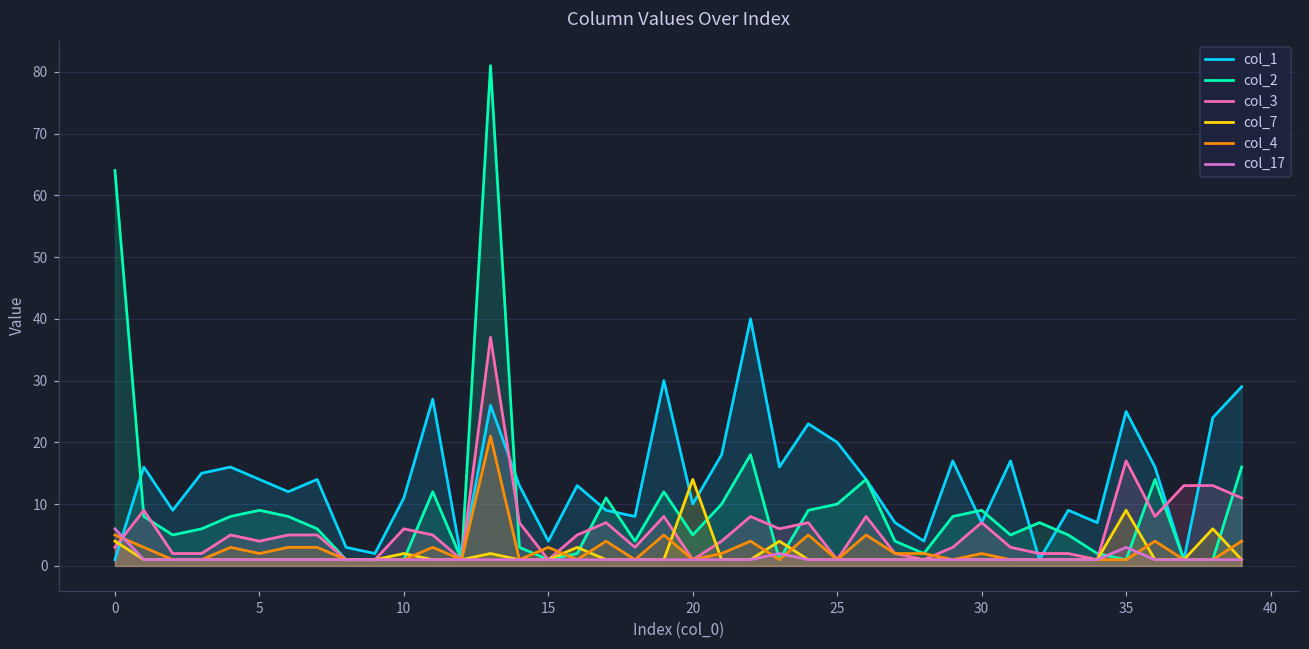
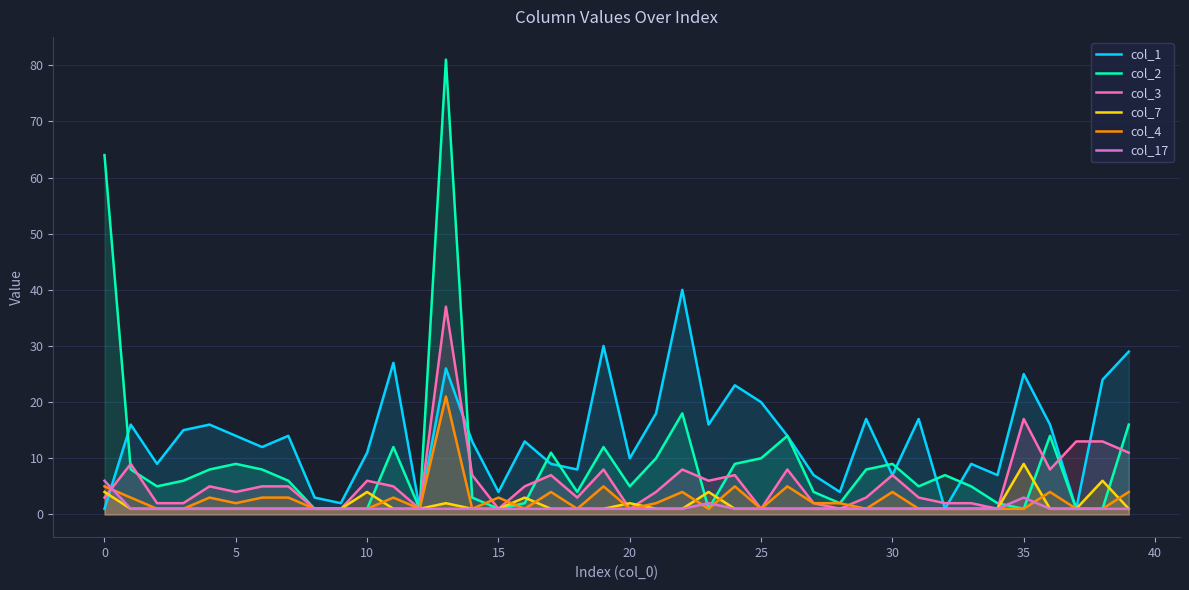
  {
    "col_1": {
      "0": 1,
      "5": 14,
      "10": 11,
      "15": 4,
      "20": 10,
      "25": 20,
      "35": 25
    },
    "col_2": {
      "0": 64,
      "5": 9,
      "20": 5,
      "25": 10,
      "30": 9
    },
    "col_7": {
      "0": 4,
-     "10": 2,
-     "20": 14,
+     "10": 4,
+     "20": 2,
      "35": 9
    },
    "col_4": {
      "0": 5,
      "5": 2,
      "15": 3,
-     "30": 2
+     "30": 4
    }
  }
